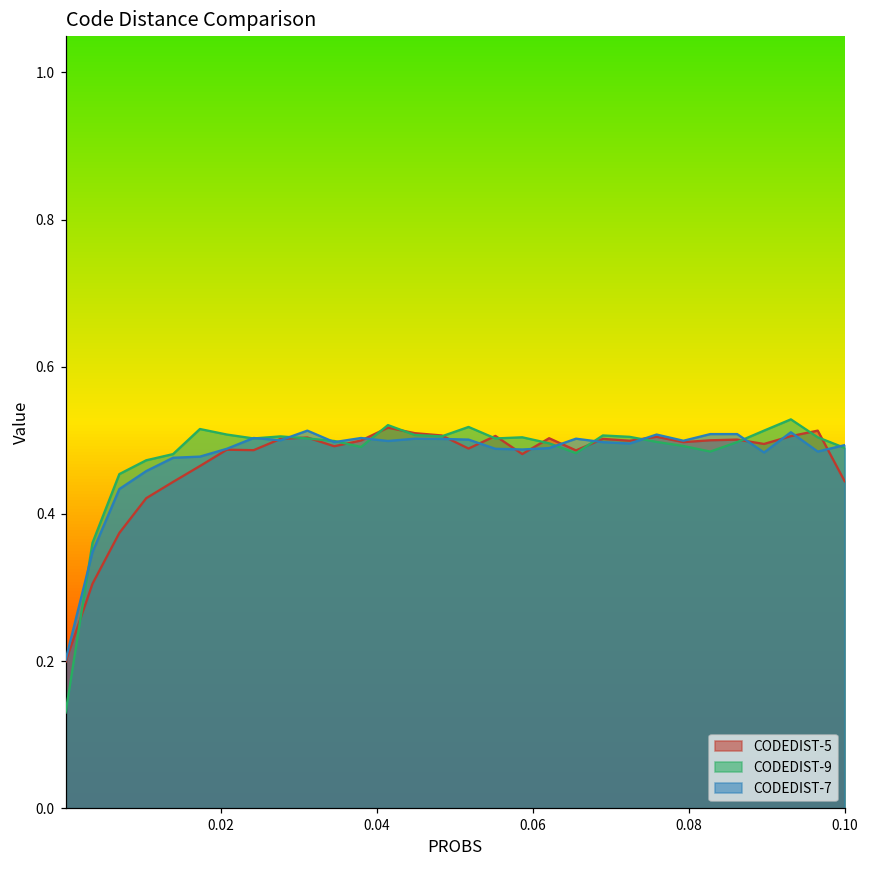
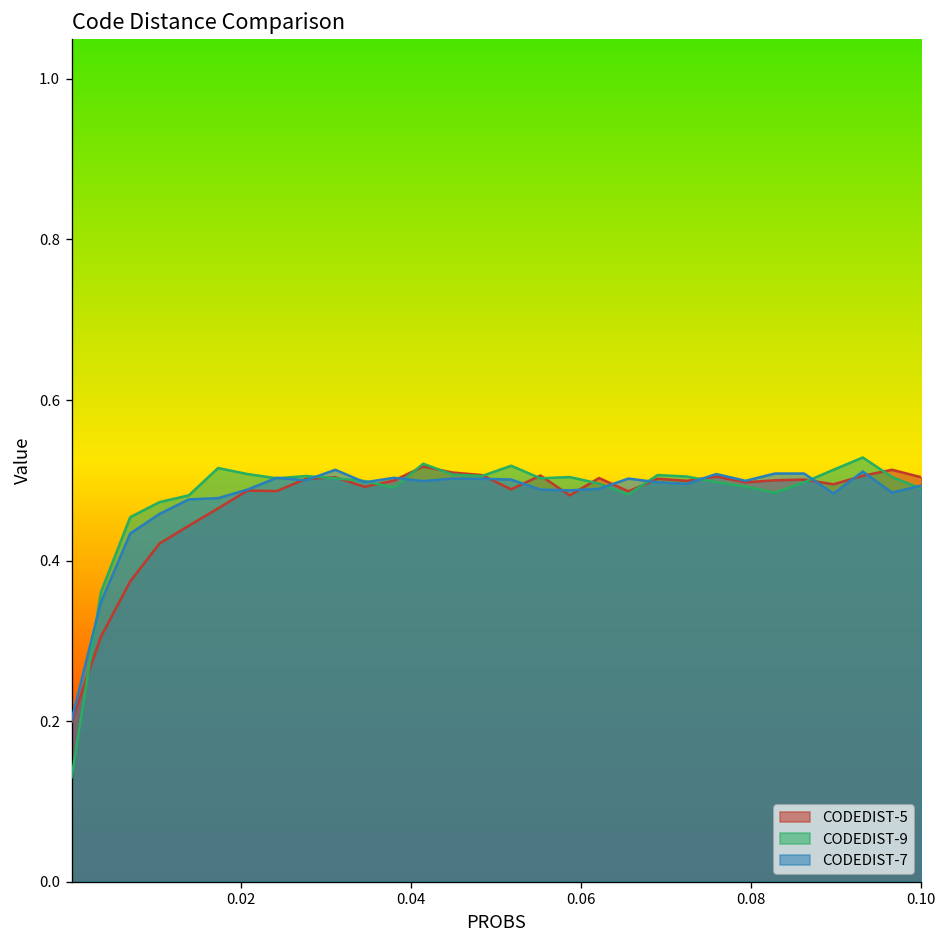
  {
    "CODEDIST-5": {
-     "0.10": 0.44
+     "0.10": 0.50
    }
  }
